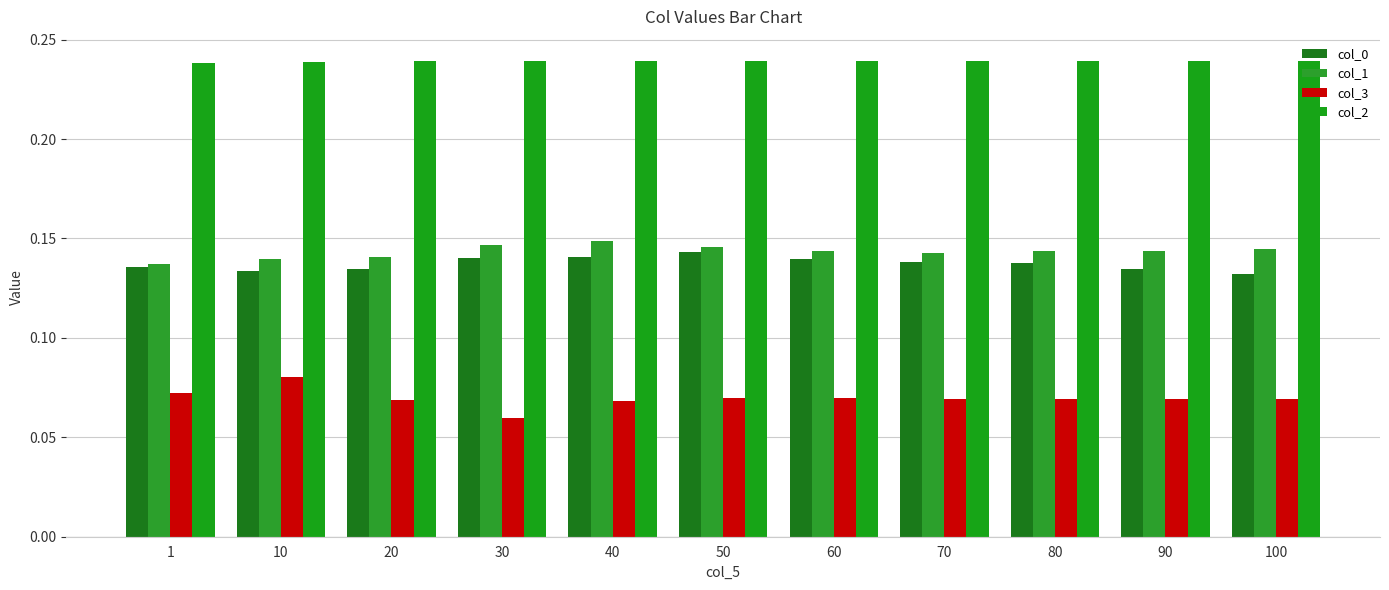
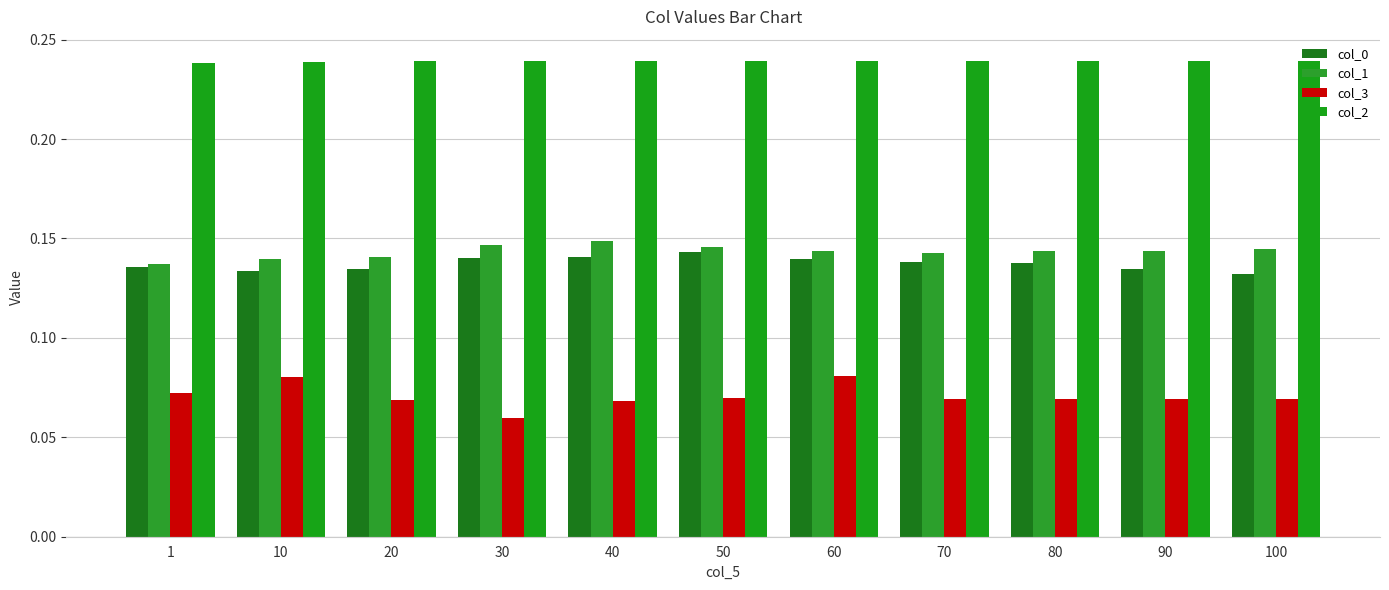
  {
    "col_3": {
      "1": 0.073,
      "10": 0.080,
      "20": 0.069,
      "30": 0.060,
      "40": 0.068,
      "50": 0.070,
-     "60": 0.070,
+     "60": 0.081,
      "70": 0.069,
      "80": 0.069,
      "90": 0.069,
      "100": 0.069
    }
  }
